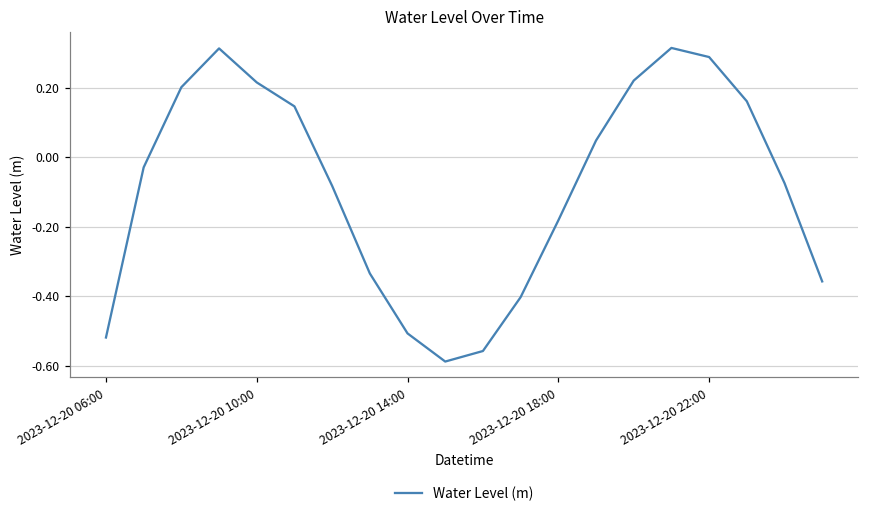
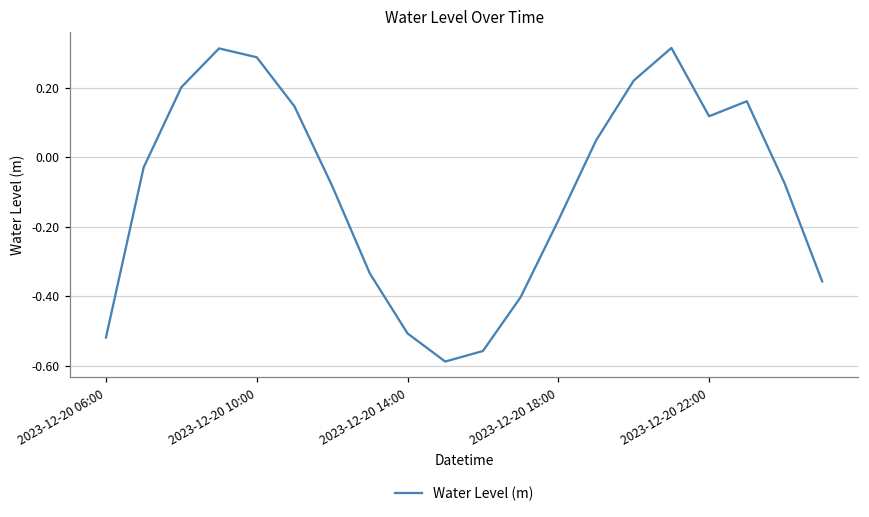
  {
    "2023-12-20 06:00": -0.52,
-   "2023-12-20 10:00": 0.22,
+   "2023-12-20 10:00": 0.29,
    "2023-12-20 14:00": -0.51,
    "2023-12-20 18:00": -0.18,
-   "2023-12-20 22:00": 0.29
+   "2023-12-20 22:00": 0.12
  }
